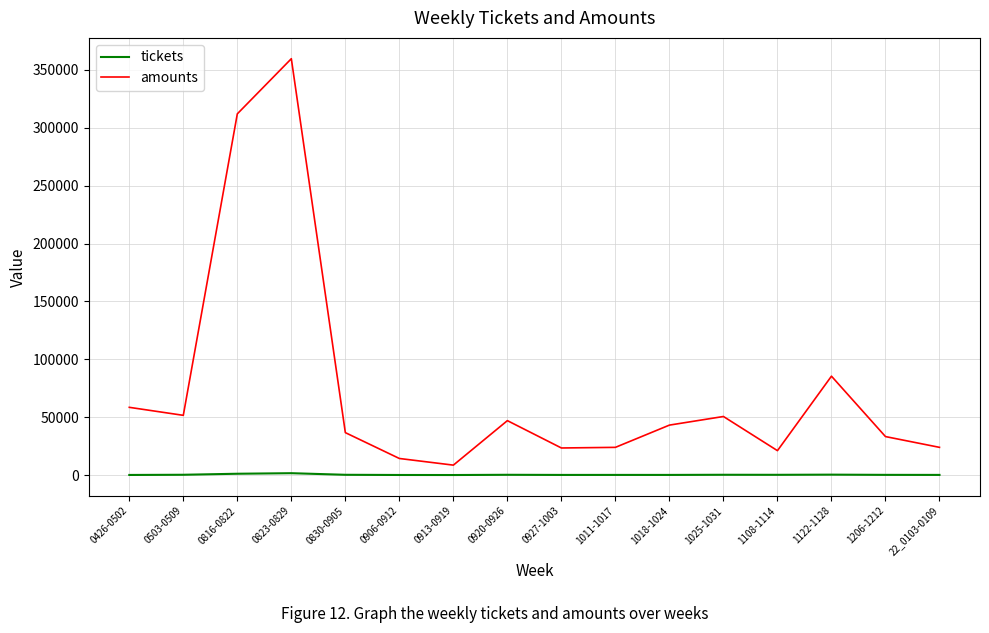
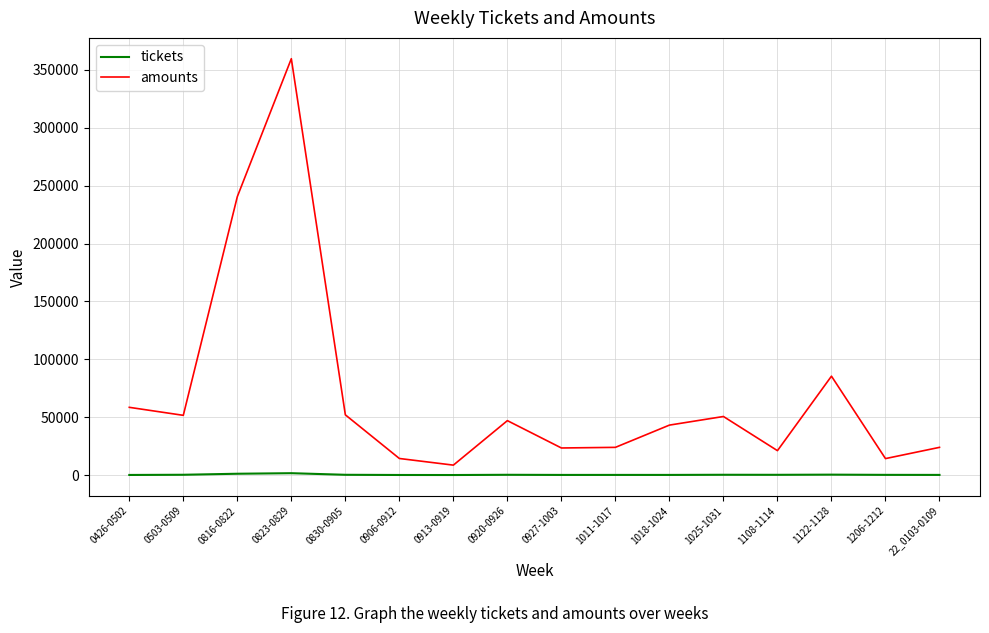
  {
    "tickets": {
      "0426-0502": 0,
      "0503-0509": 0,
      "0816-0822": 1000,
      "0823-0829": 2000,
      "0830-0905": 0,
      "0906-0912": 0,
      "0913-0919": 0,
      "0920-0926": 0,
      "0927-1003": 0,
      "1011-1017": 0,
      "1018-1024": 0,
      "1025-1031": 0,
      "1108-1114": 0,
      "1122-1128": 0,
      "1206-1212": 0,
      "22_0103-0109": 0
    },
    "amounts": {
      "0426-0502": 59000,
      "0503-0509": 52000,
-     "0816-0822": 312000,
+     "0816-0822": 240000,
      "0823-0829": 360000,
-     "0830-0905": 37000,
+     "0830-0905": 52000,
      "0906-0912": 14000,
      "0913-0919": 9000,
      "0920-0926": 47000,
      "0927-1003": 23000,
      "1011-1017": 24000,
      "1018-1024": 43000,
      "1025-1031": 51000,
      "1108-1114": 21000,
      "1122-1128": 85000,
-     "1206-1212": 33000,
+     "1206-1212": 14000,
      "22_0103-0109": 24000
    }
  }
